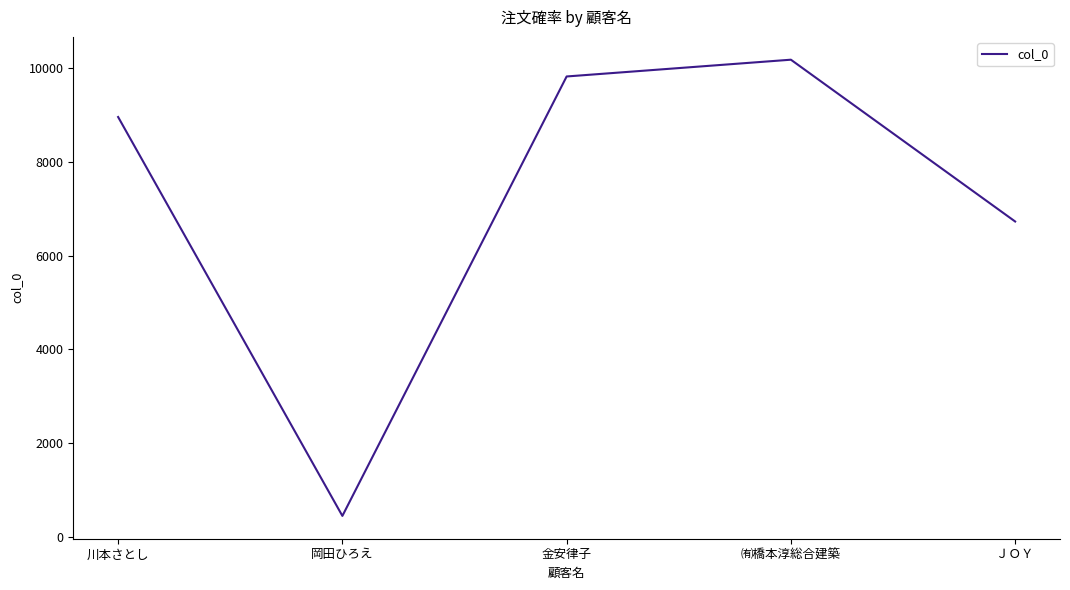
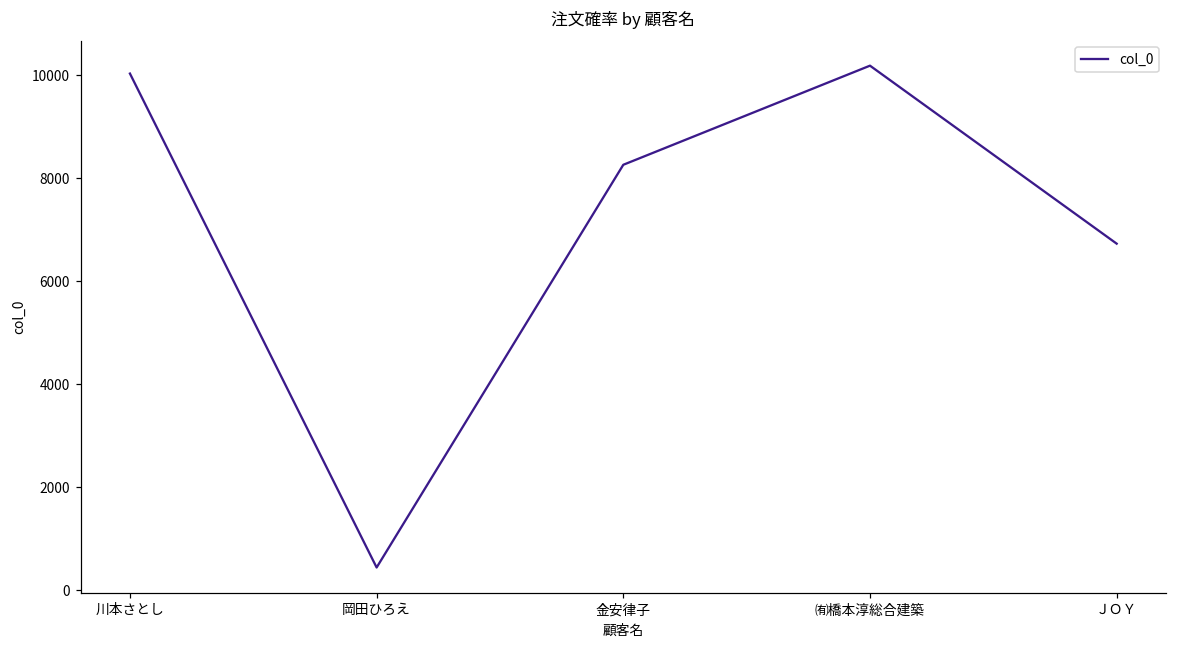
  {
-   "川本さとし": 9000,
+   "川本さとし": 10000,
    "岡田ひろえ": 400,
-   "金安律子": 9800,
+   "金安律子": 8300,
    "㈲橋本淳総合建築": 10200,
    "ＪＯＹ": 6700
  }
